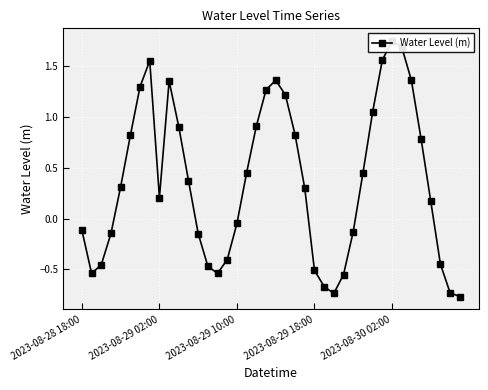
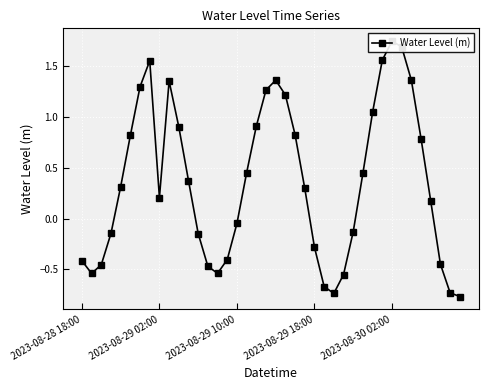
  {
-   "2023-08-28 18:00": -0.11,
+   "2023-08-28 18:00": -0.41,
    "2023-08-29 02:00": 0.21,
    "2023-08-29 10:00": -0.05,
-   "2023-08-29 18:00": -0.51
+   "2023-08-29 18:00": -0.28
  }
